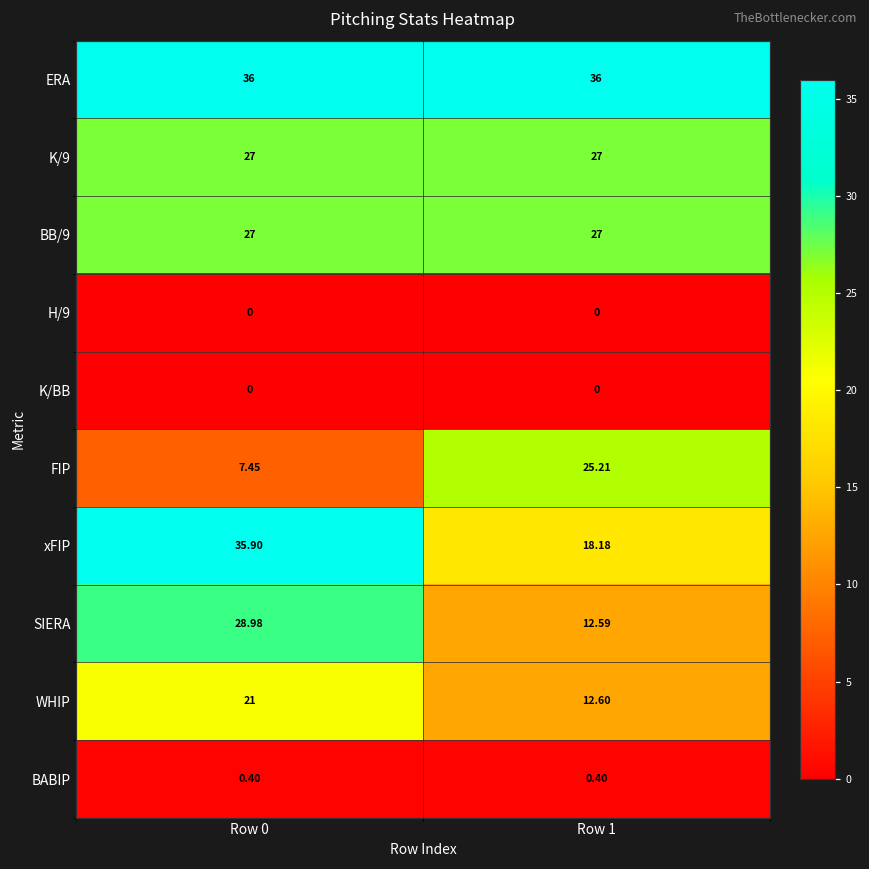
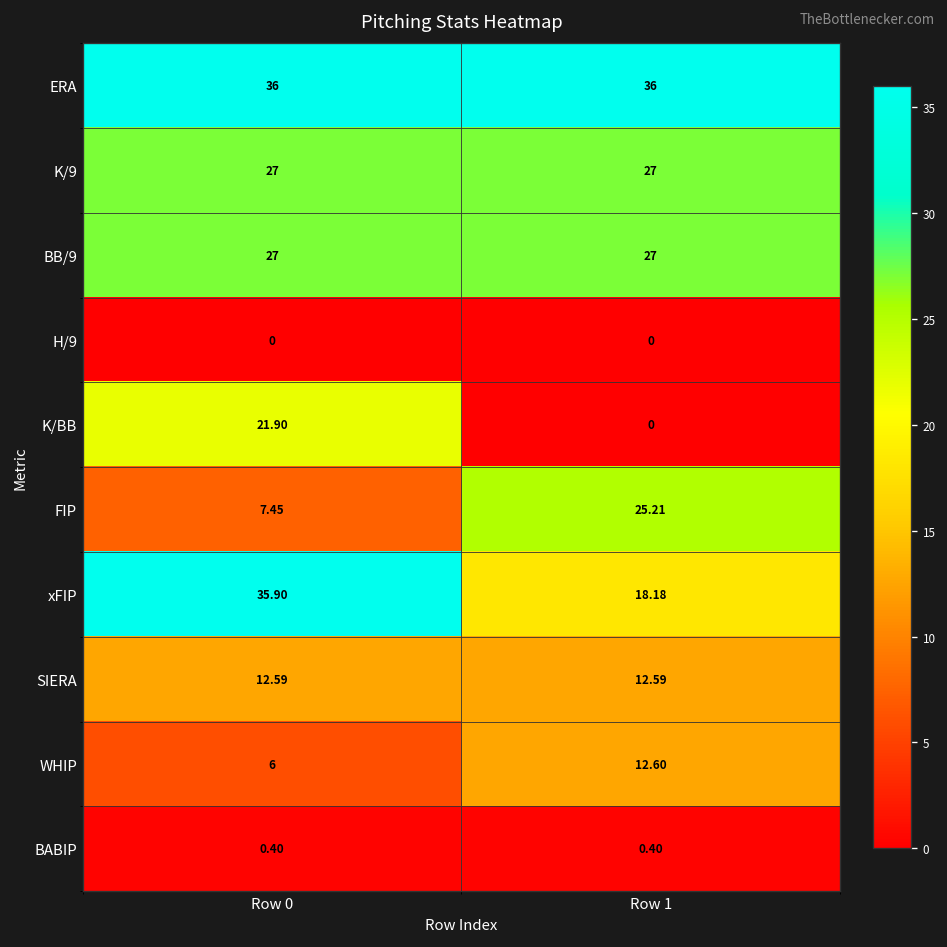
  {
    "ERA": {
      "Row 0": 36,
      "Row 1": 36
    },
    "K/9": {
      "Row 0": 27,
      "Row 1": 27
    },
    "BB/9": {
      "Row 0": 27,
      "Row 1": 27
    },
    "H/9": {
      "Row 0": 0,
      "Row 1": 0
    },
    "K/BB": {
-     "Row 0": 0,
+     "Row 0": 21.90,
      "Row 1": 0
    },
    "FIP": {
      "Row 0": 7.45,
      "Row 1": 25.21
    },
    "xFIP": {
      "Row 0": 35.90,
      "Row 1": 18.18
    },
    "SIERA": {
-     "Row 0": 28.98,
+     "Row 0": 12.59,
      "Row 1": 12.59
    },
    "WHIP": {
-     "Row 0": 21,
+     "Row 0": 6,
      "Row 1": 12.60
    },
    "BABIP": {
      "Row 0": 0.40,
      "Row 1": 0.40
    }
  }
